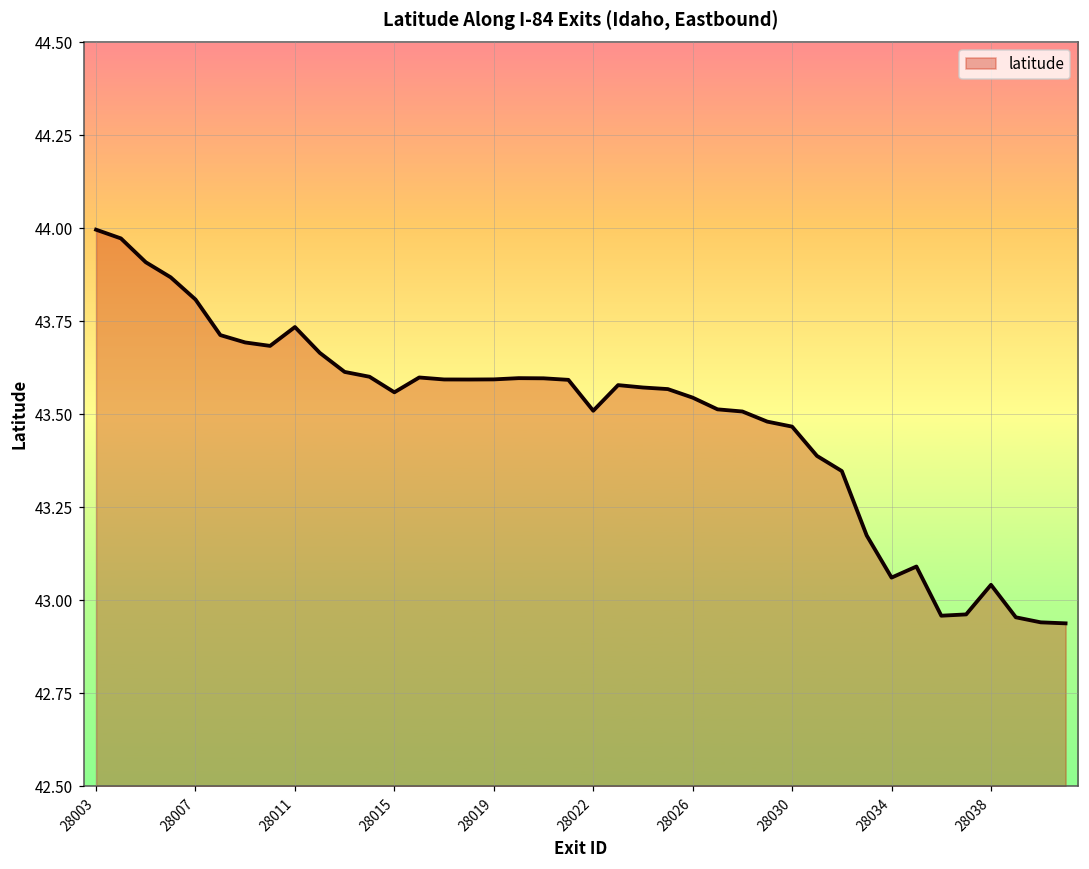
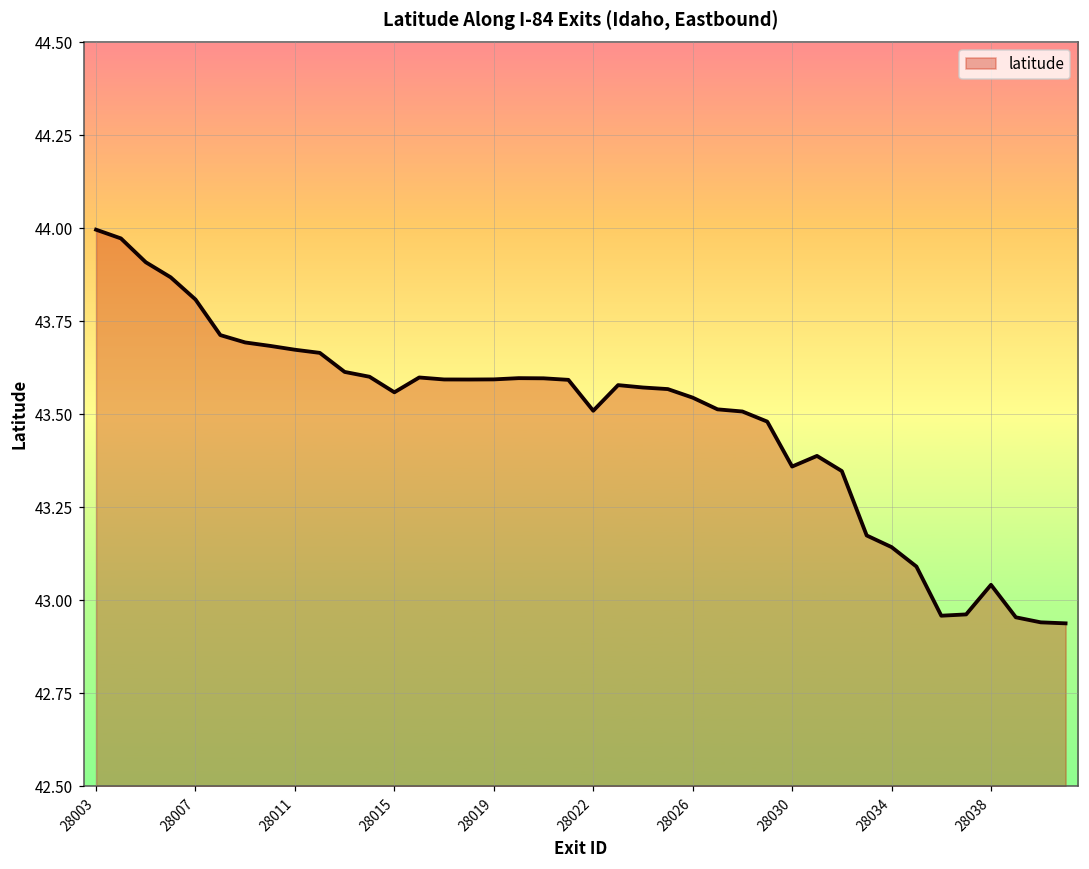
  {
    "28003": 44.00,
    "28007": 43.81,
-   "28011": 43.73,
+   "28011": 43.67,
    "28015": 43.56,
    "28019": 43.59,
    "28022": 43.51,
    "28026": 43.54,
-   "28030": 43.47,
-   "28034": 43.06,
+   "28030": 43.36,
+   "28034": 43.14,
    "28038": 43.04
  }
